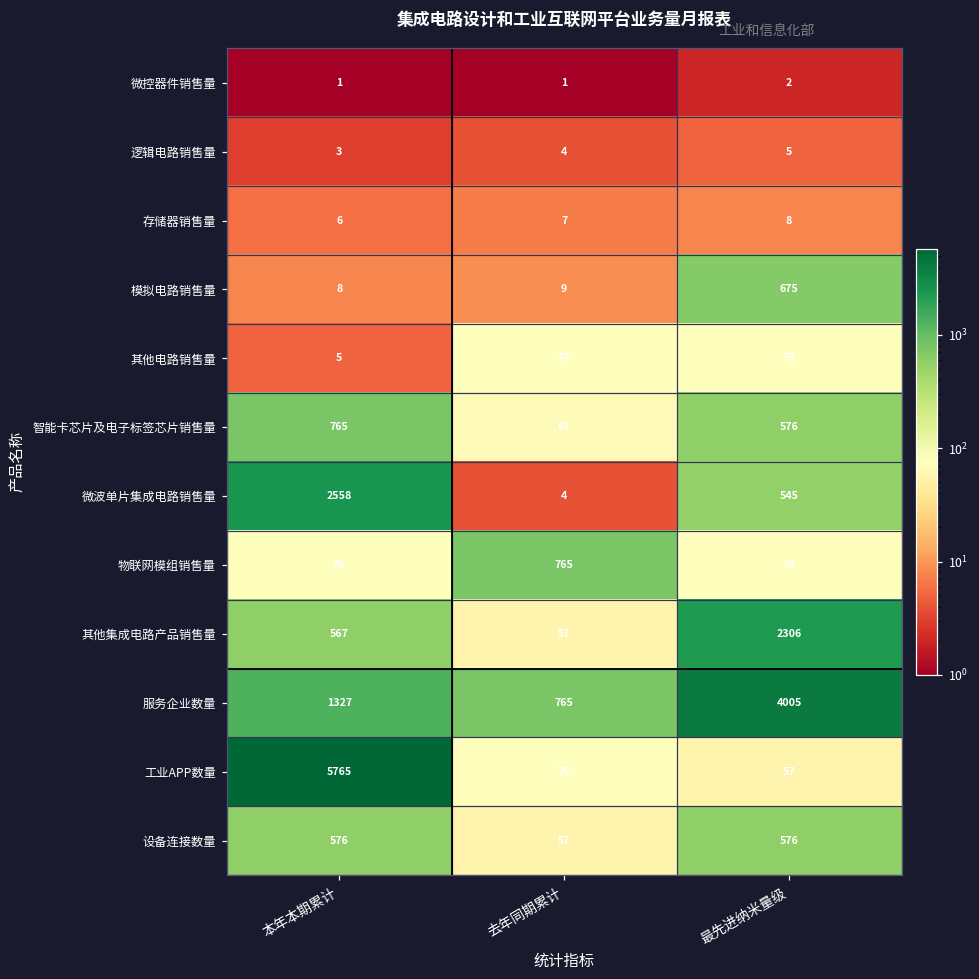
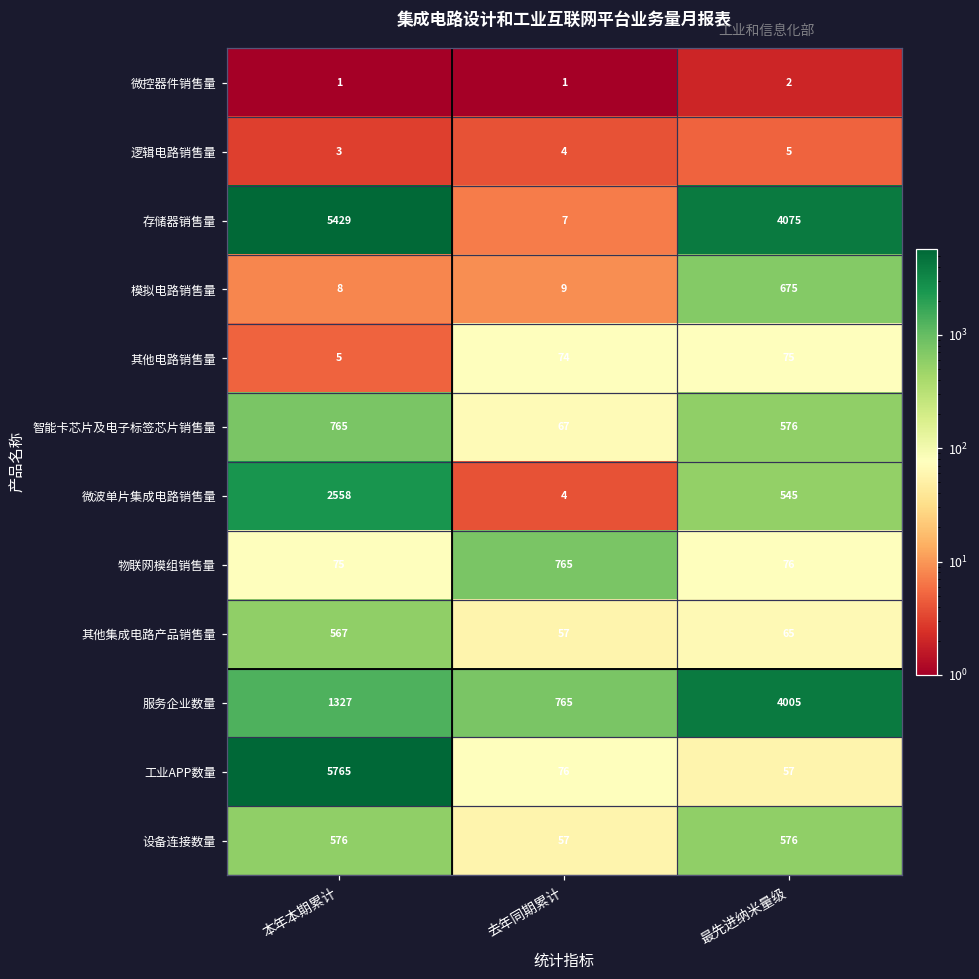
  {
    "微控器件销售量": {
      "本年本期累计": 1,
      "去年同期累计": 1,
      "最先进纳米量级": 2
    },
    "逻辑电路销售量": {
      "本年本期累计": 3,
      "去年同期累计": 4,
      "最先进纳米量级": 5
    },
    "存储器销售量": {
-     "本年本期累计": 6,
+     "本年本期累计": 5429,
      "去年同期累计": 7,
-     "最先进纳米量级": 8
+     "最先进纳米量级": 4075
    },
    "模拟电路销售量": {
      "本年本期累计": 8,
      "去年同期累计": 9,
      "最先进纳米量级": 675
    },
    "其他电路销售量": {
      "本年本期累计": 5,
      "去年同期累计": 74,
      "最先进纳米量级": 75
    },
    "智能卡芯片及电子标签芯片销售量": {
      "本年本期累计": 765,
      "去年同期累计": 67,
      "最先进纳米量级": 576
    },
    "微波单片集成电路销售量": {
      "本年本期累计": 2558,
      "去年同期累计": 4,
      "最先进纳米量级": 545
    },
    "物联网模组销售量": {
      "本年本期累计": 75,
      "去年同期累计": 765,
      "最先进纳米量级": 76
    },
    "其他集成电路产品销售量": {
      "本年本期累计": 567,
      "去年同期累计": 57,
-     "最先进纳米量级": 2306
+     "最先进纳米量级": 65
    },
    "服务企业数量": {
      "本年本期累计": 1327,
      "去年同期累计": 765,
      "最先进纳米量级": 4005
    },
    "工业APP数量": {
      "本年本期累计": 5765,
      "去年同期累计": 76,
      "最先进纳米量级": 57
    },
    "设备连接数量": {
      "本年本期累计": 576,
      "去年同期累计": 57,
      "最先进纳米量级": 576
    }
  }
